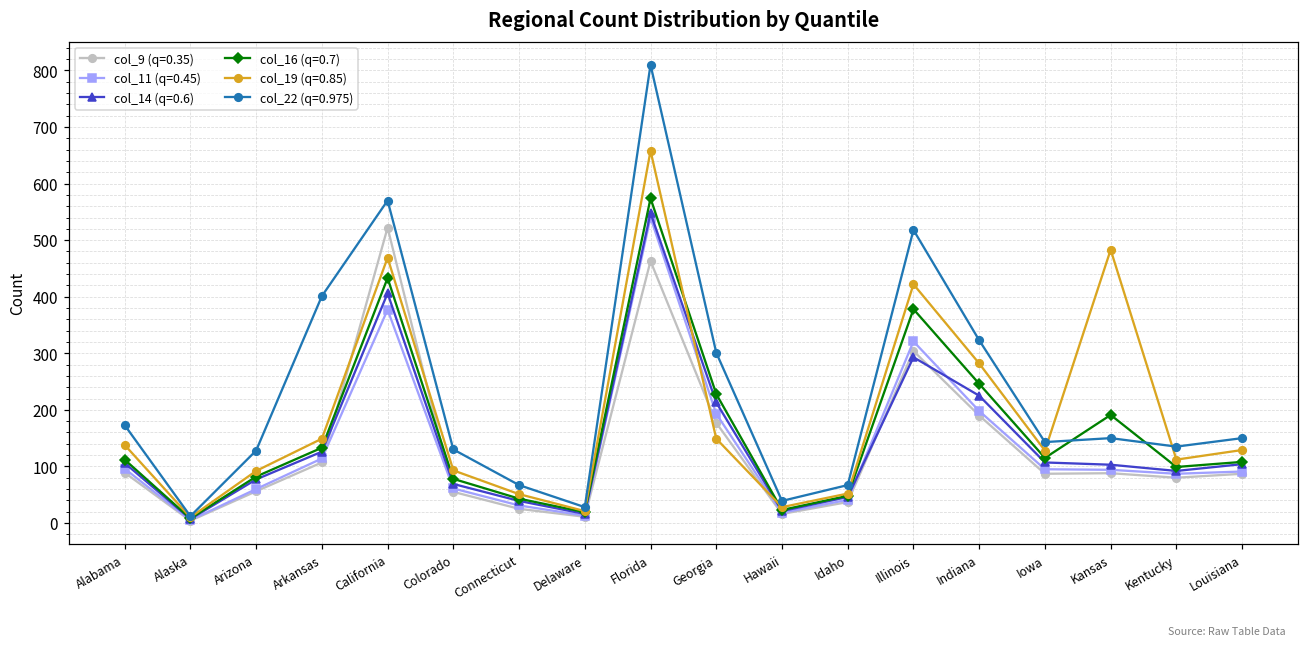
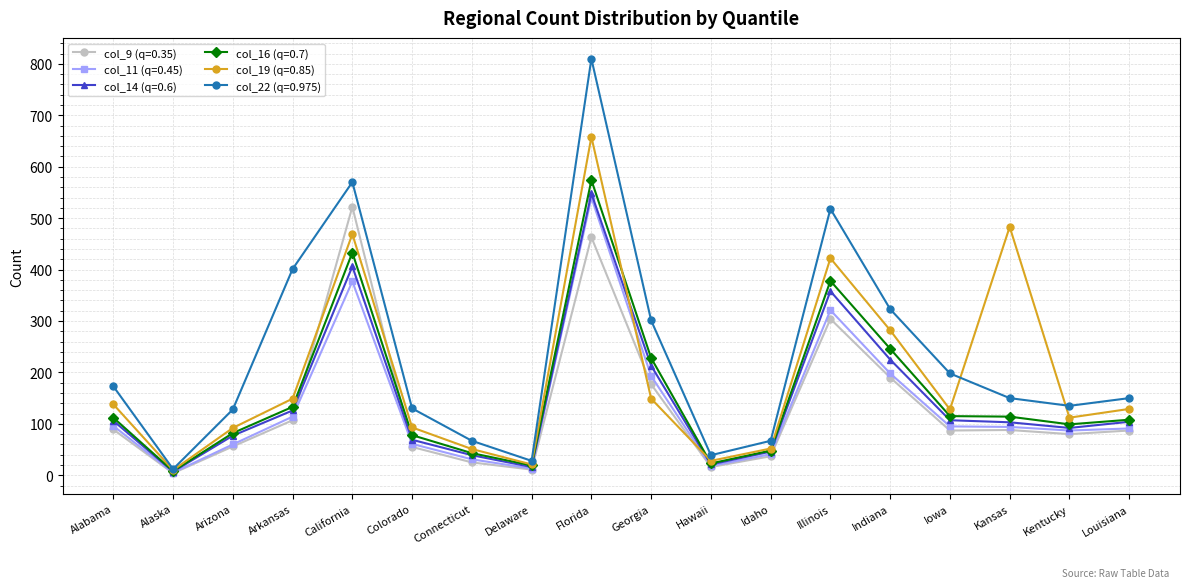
  {
    "col_9 (q=0.35)": {
      "Alabama": 90,
      "Arkansas": 110,
      "California": 520,
      "Colorado": 60,
      "Connecticut": 30,
      "Florida": 460,
      "Georgia": 180,
      "Illinois": 300,
      "Indiana": 190,
      "Iowa": 90,
      "Kansas": 90,
      "Kentucky": 80
    },
    "col_11 (q=0.45)": {
      "Alabama": 100,
      "Arkansas": 110,
      "California": 380,
      "Colorado": 60,
      "Connecticut": 30,
      "Florida": 540,
      "Georgia": 190,
      "Illinois": 320,
      "Indiana": 200,
      "Iowa": 100,
      "Kansas": 90
    },
    "col_14 (q=0.6)": {
      "Alabama": 110,
      "Arizona": 80,
      "Arkansas": 130,
      "California": 410,
      "Colorado": 70,
      "Florida": 550,
      "Georgia": 210,
-     "Illinois": 290,
+     "Illinois": 360,
      "Indiana": 230,
      "Iowa": 110,
      "Kansas": 100
    },
    "col_16 (q=0.7)": {
      "Alabama": 110,
      "Arizona": 80,
      "Arkansas": 130,
      "California": 430,
      "Colorado": 80,
      "Florida": 570,
      "Georgia": 230,
      "Illinois": 380,
      "Indiana": 250,
      "Iowa": 120,
-     "Kansas": 190,
+     "Kansas": 110,
      "Kentucky": 100
    },
    "col_19 (q=0.85)": {
      "Alabama": 140,
      "Arizona": 90,
      "Arkansas": 150,
      "California": 470,
      "Colorado": 90,
      "Connecticut": 50,
      "Florida": 660,
      "Georgia": 150,
      "Illinois": 420,
      "Indiana": 280,
      "Iowa": 130,
      "Kansas": 480,
      "Kentucky": 110,
      "Louisiana": 130
    },
    "col_22 (q=0.975)": {
      "Alabama": 170,
      "Arizona": 130,
      "Arkansas": 400,
      "California": 570,
      "Colorado": 130,
      "Connecticut": 70,
      "Delaware": 30,
      "Florida": 810,
      "Georgia": 300,
      "Hawaii": 40,
      "Idaho": 70,
      "Illinois": 520,
      "Indiana": 320,
-     "Iowa": 140,
+     "Iowa": 200,
      "Kansas": 150,
      "Kentucky": 140,
      "Louisiana": 150
    }
  }
